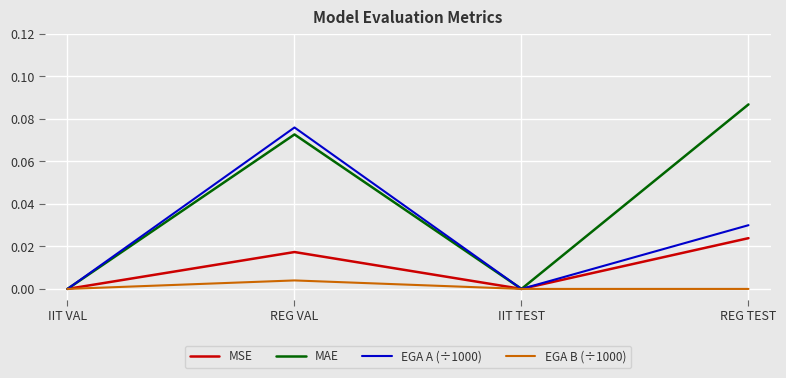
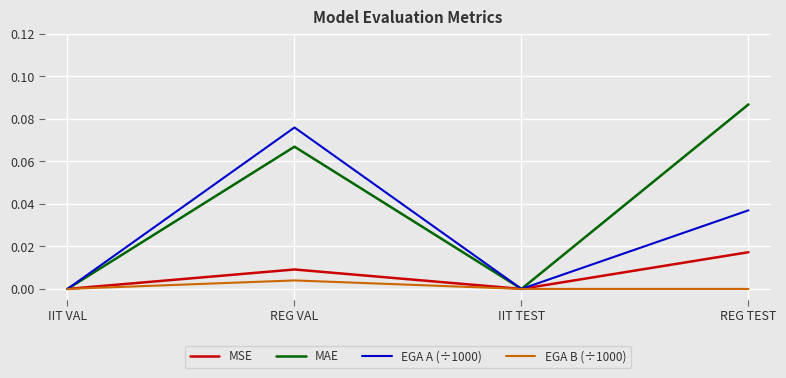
  {
    "MSE": {
-     "REG VAL": 0.017,
-     "REG TEST": 0.024
+     "REG VAL": 0.009,
+     "REG TEST": 0.017
    },
    "MAE": {
-     "REG VAL": 0.073,
+     "REG VAL": 0.067,
      "REG TEST": 0.087
    },
    "EGA A (÷1000)": {
      "REG VAL": 0.076,
-     "REG TEST": 0.030
+     "REG TEST": 0.037
    },
    "EGA B (÷1000)": {
      "REG VAL": 0.004,
      "REG TEST": 0.000
    }
  }
